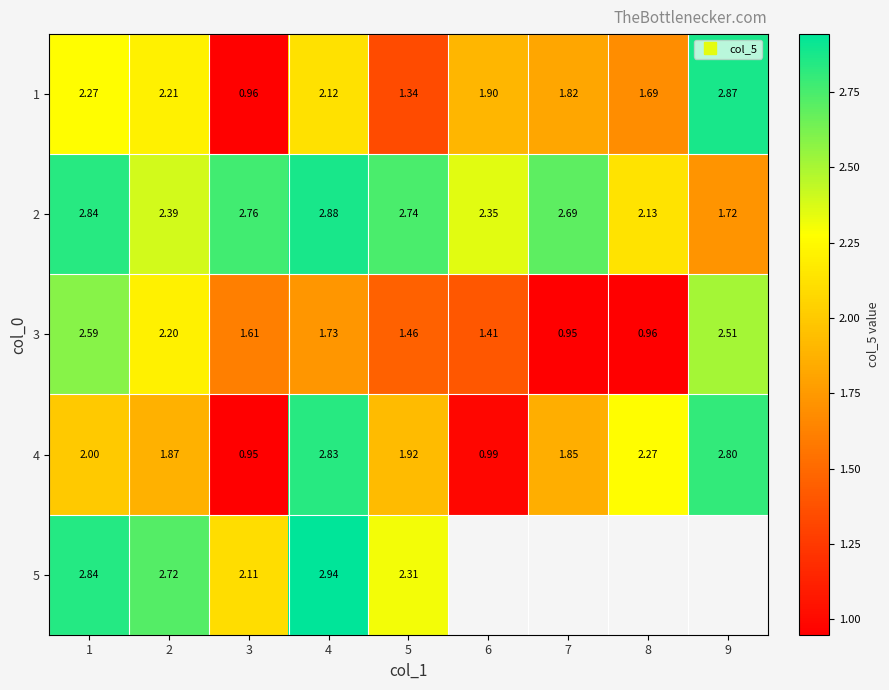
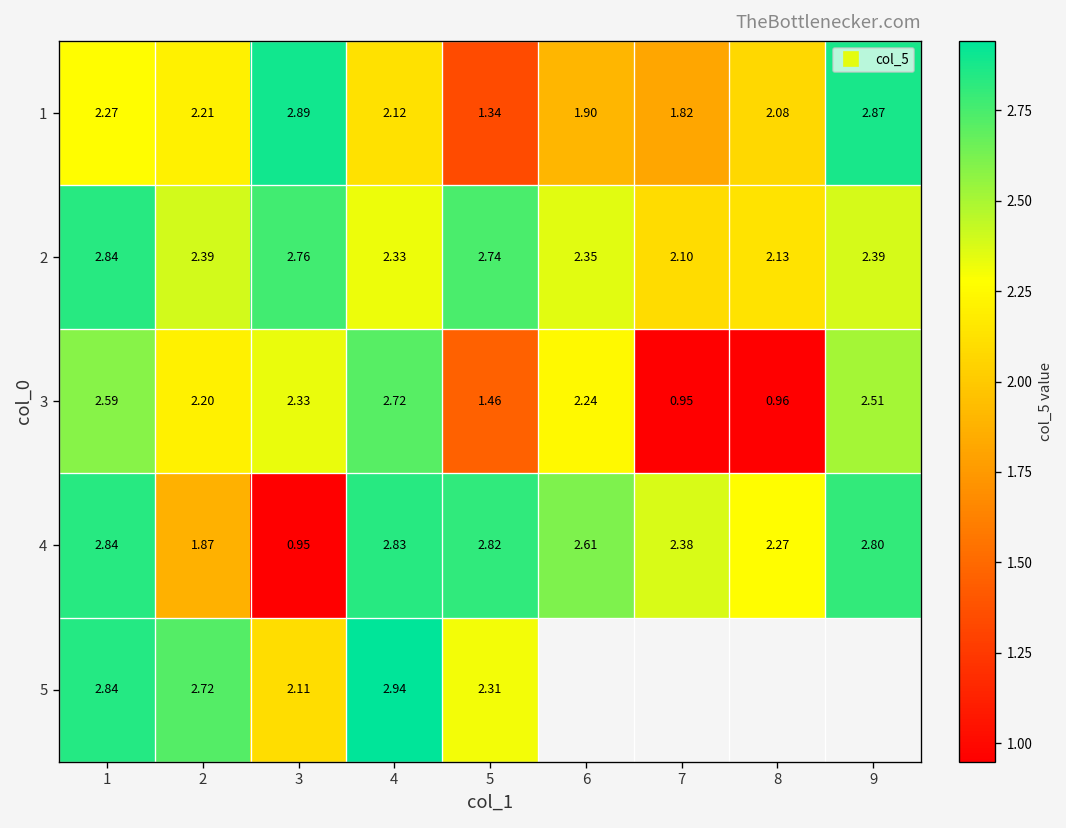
  {
    "1": {
      "1": 2.27,
      "2": 2.21,
-     "3": 0.96,
+     "3": 2.89,
      "4": 2.12,
      "5": 1.34,
      "6": 1.90,
      "7": 1.82,
-     "8": 1.69,
+     "8": 2.08,
      "9": 2.87
    },
    "2": {
      "1": 2.84,
      "2": 2.39,
      "3": 2.76,
-     "4": 2.88,
+     "4": 2.33,
      "5": 2.74,
      "6": 2.35,
-     "7": 2.69,
+     "7": 2.10,
      "8": 2.13,
-     "9": 1.72
+     "9": 2.39
    },
    "3": {
      "1": 2.59,
      "2": 2.20,
-     "3": 1.61,
-     "4": 1.73,
+     "3": 2.33,
+     "4": 2.72,
      "5": 1.46,
-     "6": 1.41,
+     "6": 2.24,
      "7": 0.95,
      "8": 0.96,
      "9": 2.51
    },
    "4": {
-     "1": 2.00,
+     "1": 2.84,
      "2": 1.87,
      "3": 0.95,
      "4": 2.83,
-     "5": 1.92,
-     "6": 0.99,
-     "7": 1.85,
+     "5": 2.82,
+     "6": 2.61,
+     "7": 2.38,
      "8": 2.27,
      "9": 2.80
    },
    "5": {
      "1": 2.84,
      "2": 2.72,
      "3": 2.11,
      "4": 2.94,
      "5": 2.31
    }
  }
